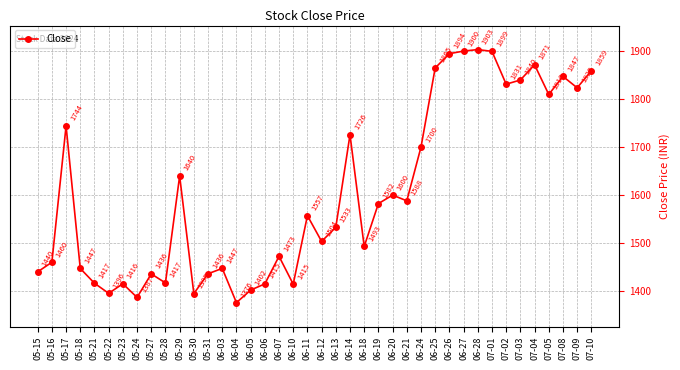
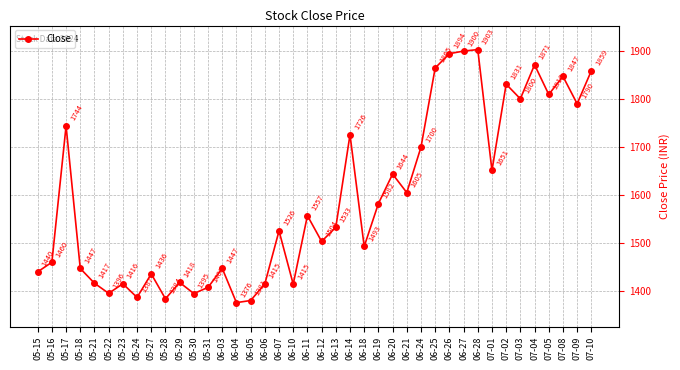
  {
    "05-16": 1460,
    "05-17": 1744,
    "05-18": 1447,
    "05-21": 1417,
    "05-23": 1416,
    "05-27": 1436,
-   "05-28": 1417,
-   "05-29": 1640,
-   "05-31": 1436,
+   "05-28": 1384,
+   "05-29": 1418,
+   "05-31": 1408,
    "06-03": 1447,
-   "06-05": 1402,
+   "06-05": 1381,
    "06-06": 1415,
-   "06-07": 1473,
+   "06-07": 1526,
    "06-10": 1415,
    "06-11": 1557,
    "06-13": 1533,
    "06-14": 1726,
    "06-18": 1493,
    "06-19": 1582,
-   "06-20": 1600,
-   "06-21": 1588,
+   "06-20": 1644,
+   "06-21": 1605,
    "06-24": 1700,
    "06-27": 1900,
    "06-28": 1903,
-   "07-01": 1899,
+   "07-01": 1651,
    "07-02": 1831,
-   "07-03": 1840,
+   "07-03": 1800,
    "07-04": 1871,
    "07-08": 1847,
-   "07-09": 1823,
+   "07-09": 1790,
    "07-10": 1859
  }
